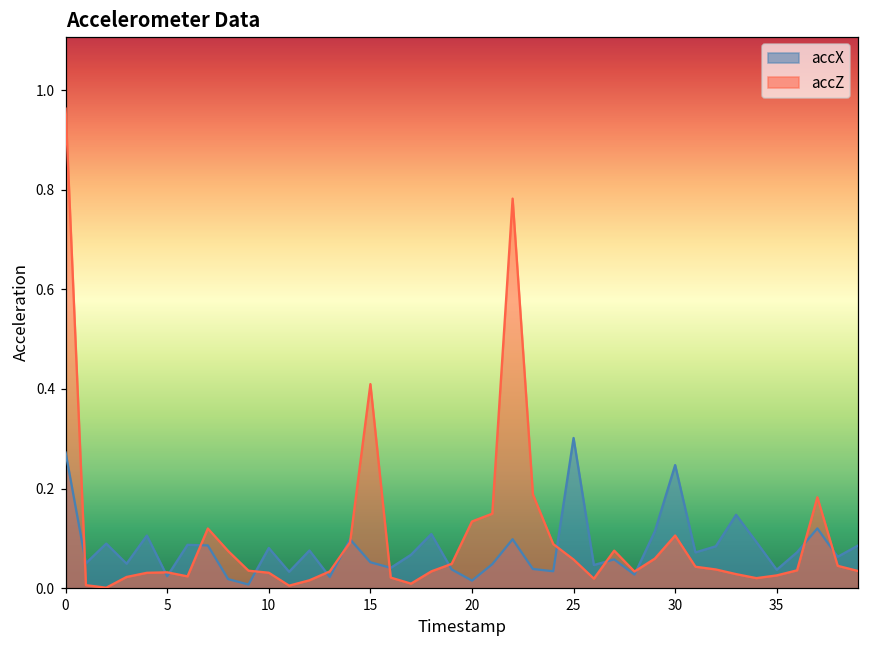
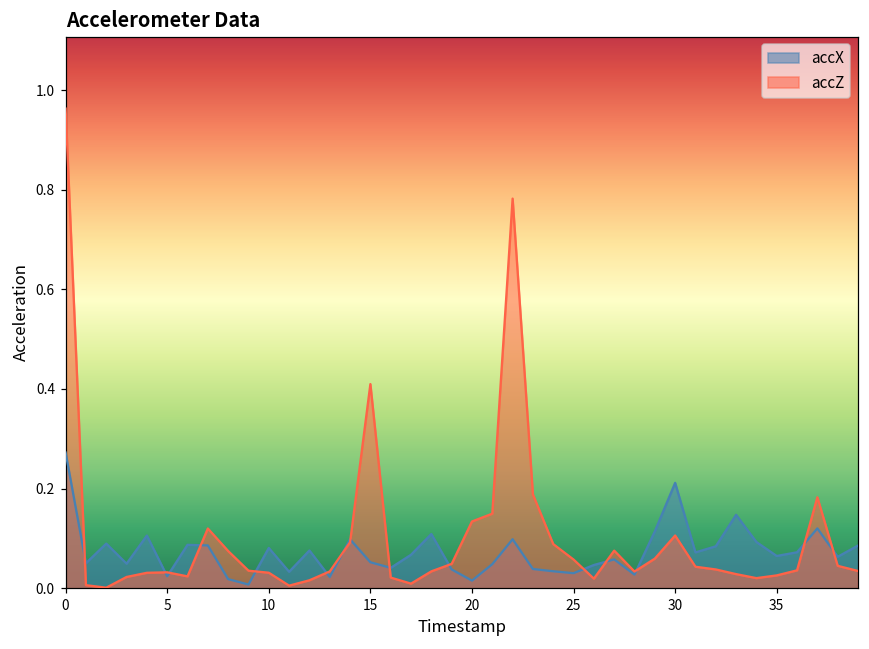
  {
    "accX": {
      "0": 0.27,
      "5": 0.02,
      "10": 0.08,
      "15": 0.05,
      "20": 0.02,
-     "25": 0.30,
-     "30": 0.25,
-     "35": 0.04
+     "25": 0.03,
+     "30": 0.21,
+     "35": 0.06
    },
    "accZ": {
      "0": 0.96,
      "5": 0.03,
      "10": 0.03,
      "15": 0.41,
      "20": 0.13,
      "25": 0.06,
      "30": 0.11,
      "35": 0.03
    }
  }
